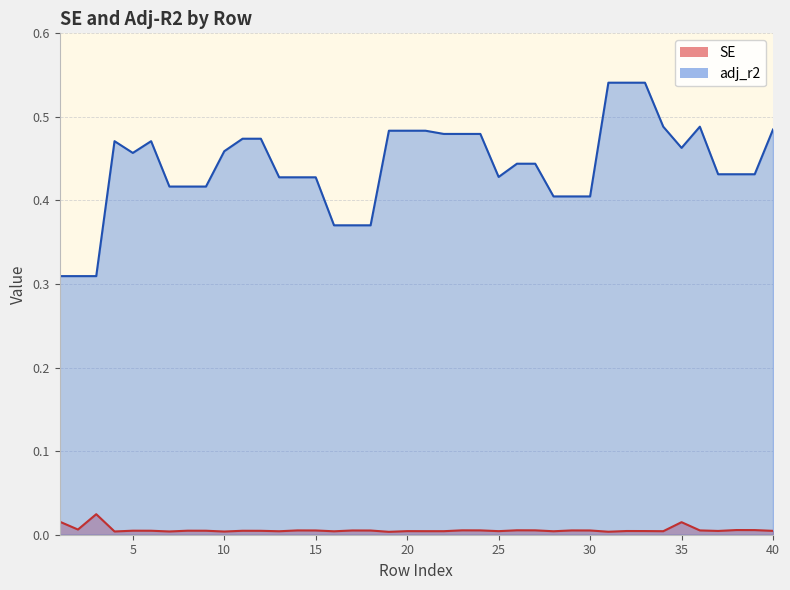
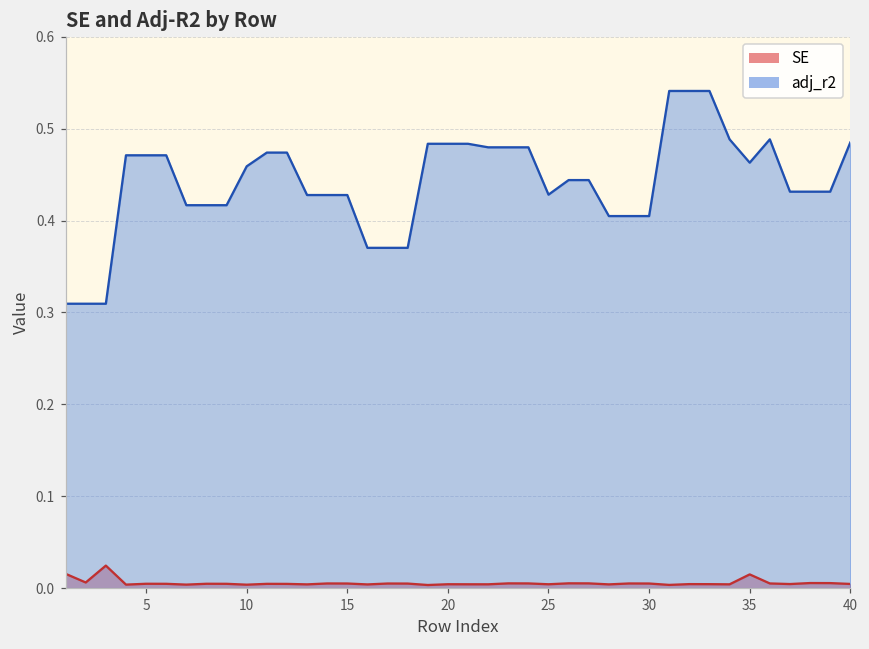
  {
    "SE": {
      "5": 0.00,
      "10": 0.00,
      "15": 0.01,
      "20": 0.00,
      "25": 0.00,
      "30": 0.01,
      "35": 0.02,
      "40": 0.00
    },
    "adj_r2": {
-     "5": 0.46,
+     "5": 0.47,
      "10": 0.46,
      "15": 0.43,
      "20": 0.48,
      "25": 0.43,
      "30": 0.40,
      "35": 0.46,
      "40": 0.48
    }
  }
